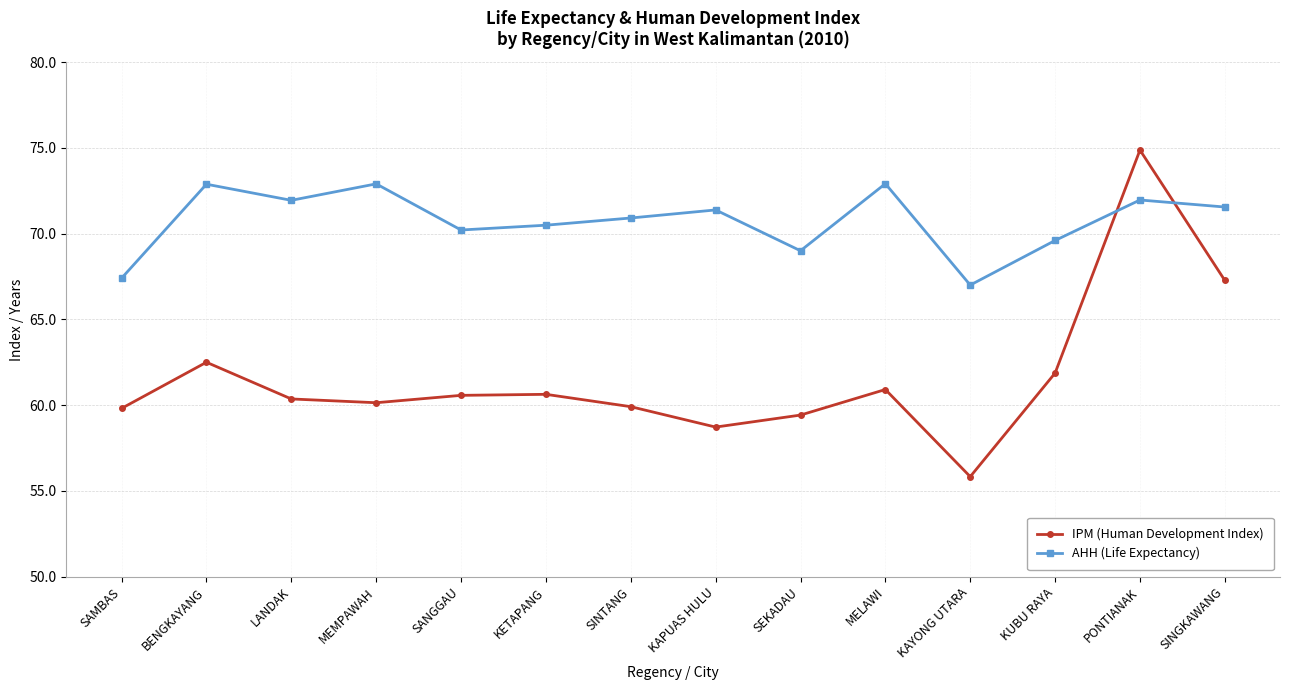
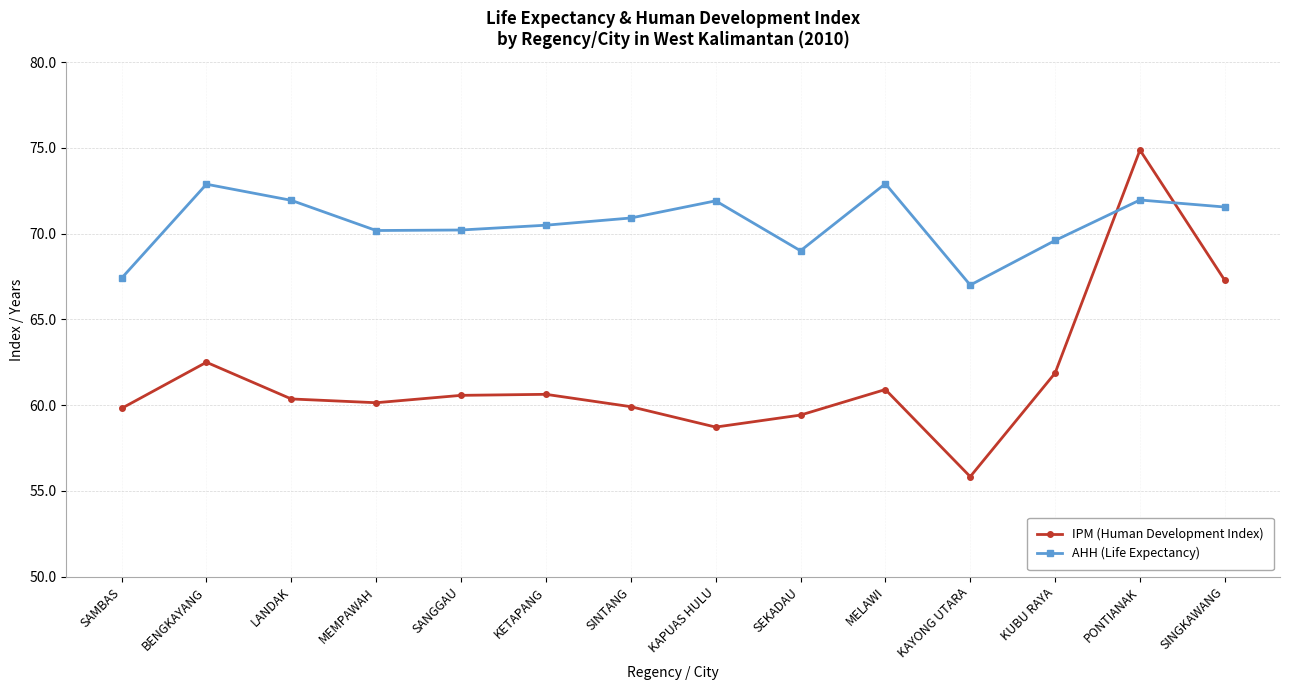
  {
    "IPM (Human Development Index)": {
      "SAMBAS": 59.8,
      "BENGKAYANG": 62.5,
      "LANDAK": 60.4,
      "MEMPAWAH": 60.1,
      "SANGGAU": 60.6,
      "KETAPANG": 60.6,
      "SINTANG": 59.9,
      "KAPUAS HULU": 58.7,
      "SEKADAU": 59.4,
      "MELAWI": 60.9,
      "KAYONG UTARA": 55.8,
      "KUBU RAYA": 61.9,
      "PONTIANAK": 74.9,
      "SINGKAWANG": 67.3
    },
    "AHH (Life Expectancy)": {
      "SAMBAS": 67.4,
      "BENGKAYANG": 72.9,
      "LANDAK": 71.9,
-     "MEMPAWAH": 72.9,
+     "MEMPAWAH": 70.2,
      "SANGGAU": 70.2,
      "KETAPANG": 70.5,
      "SINTANG": 70.9,
-     "KAPUAS HULU": 71.4,
+     "KAPUAS HULU": 71.9,
      "SEKADAU": 69.0,
      "MELAWI": 72.9,
      "KAYONG UTARA": 67.0,
      "KUBU RAYA": 69.6,
      "PONTIANAK": 72.0,
      "SINGKAWANG": 71.6
    }
  }
